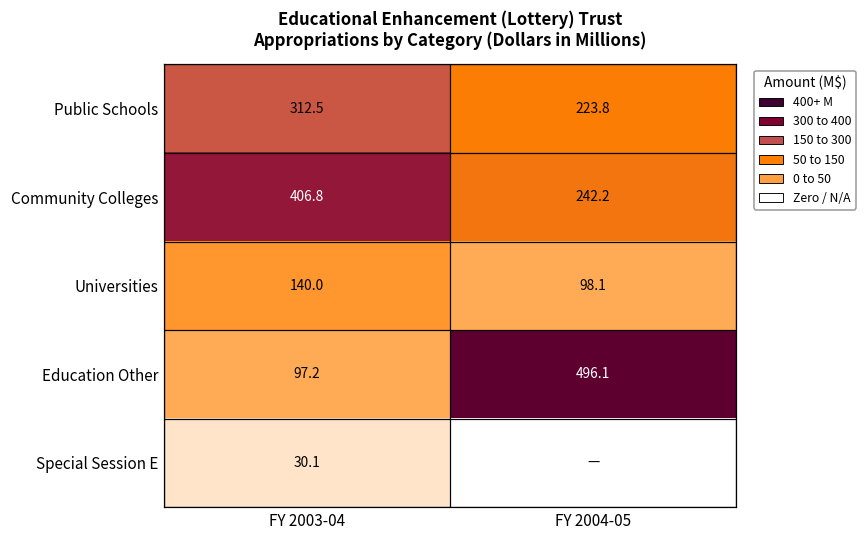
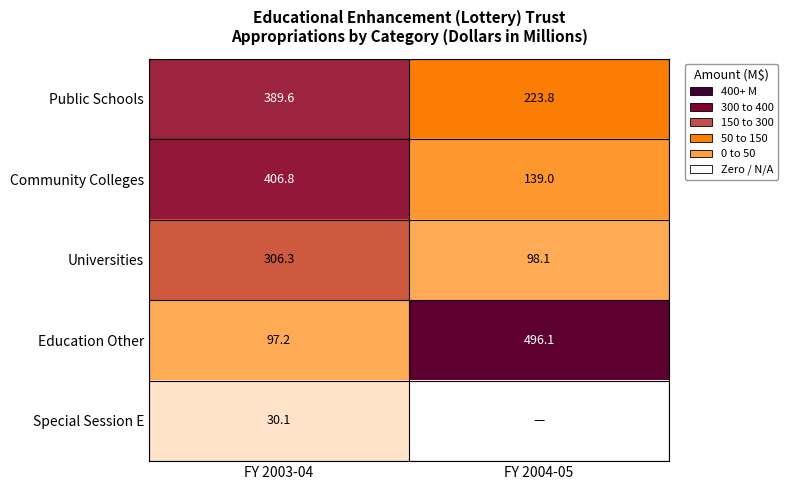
  {
    "Public Schools": {
-     "FY 2003-04": 312.5,
+     "FY 2003-04": 389.6,
      "FY 2004-05": 223.8
    },
    "Community Colleges": {
      "FY 2003-04": 406.8,
-     "FY 2004-05": 242.2
+     "FY 2004-05": 139.0
    },
    "Universities": {
-     "FY 2003-04": 140.0,
+     "FY 2003-04": 306.3,
      "FY 2004-05": 98.1
    },
    "Education Other": {
      "FY 2003-04": 97.2,
      "FY 2004-05": 496.1
    },
    "Special Session E": {
      "FY 2003-04": 30.1
    }
  }
